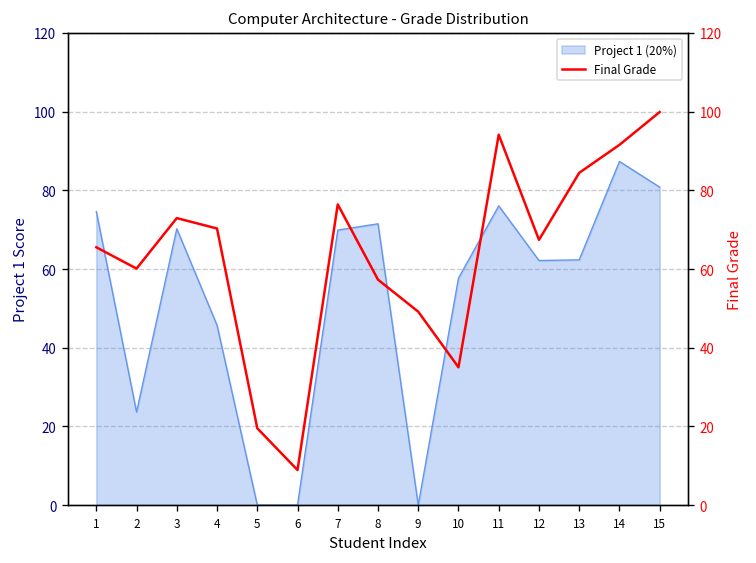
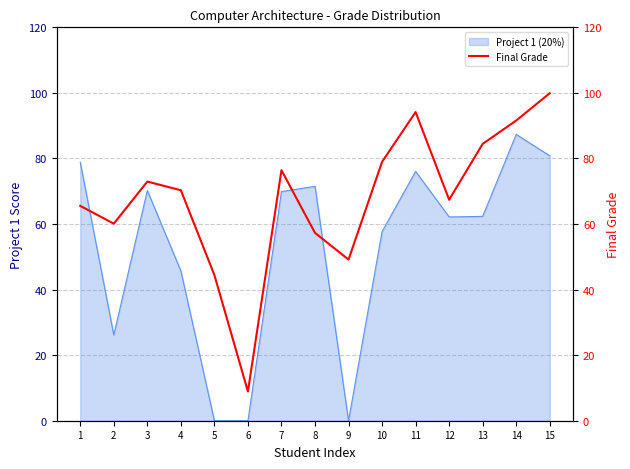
  {
    "Project 1 (20%)": {
-     "1": 75,
-     "2": 24,
+     "1": 79,
+     "2": 26,
      "3": 70,
      "4": 46,
      "5": 0,
      "6": 0,
      "7": 70,
      "8": 72,
      "9": 0,
      "10": 58,
      "11": 76,
      "12": 62,
      "13": 62,
      "14": 87,
      "15": 81
    },
    "Final Grade": {
      "1": 66,
      "2": 60,
      "3": 73,
      "4": 70,
-     "5": 20,
+     "5": 44,
      "6": 9,
      "7": 76,
      "8": 57,
      "9": 49,
-     "10": 35,
+     "10": 79,
      "11": 94,
      "12": 67,
      "13": 84,
      "14": 92,
      "15": 100
    }
  }
